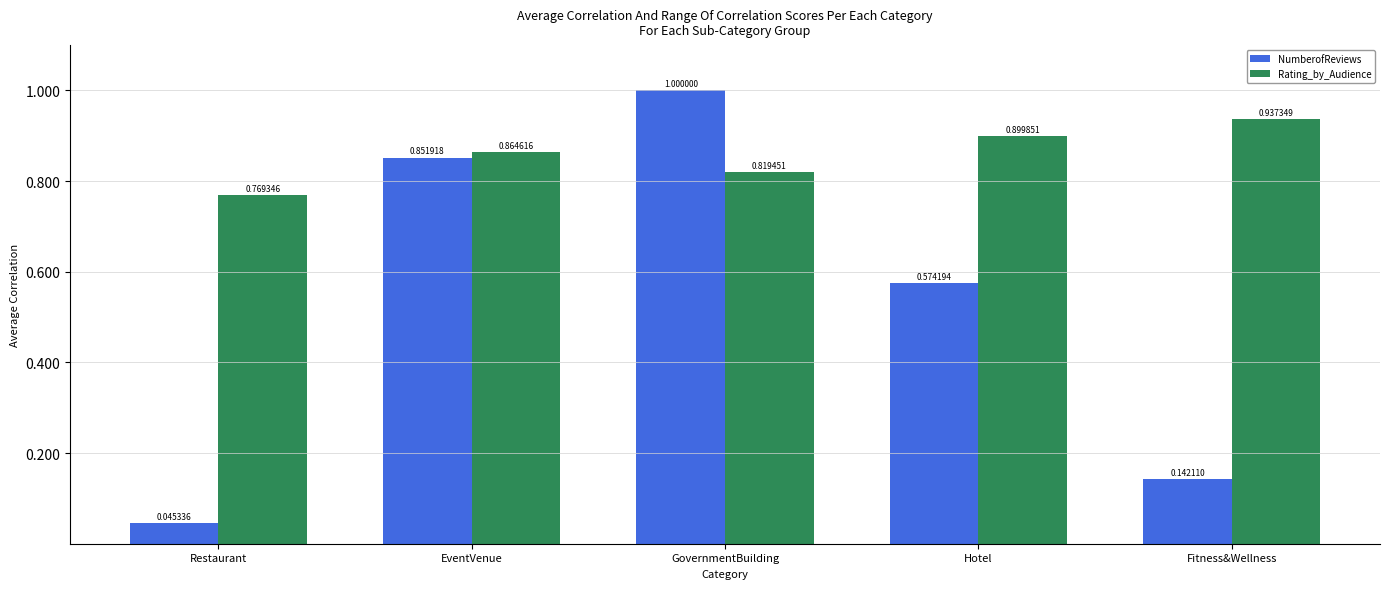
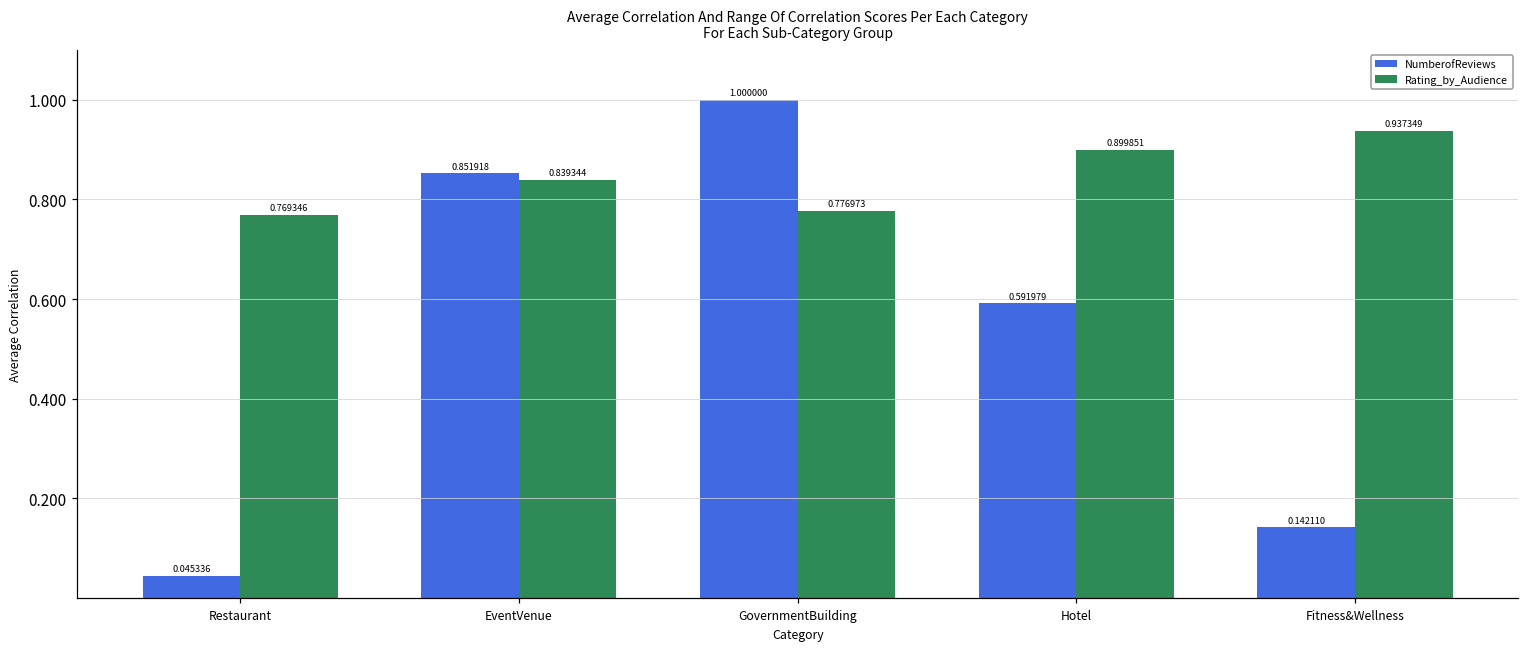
  {
    "NumberofReviews": {
      "Restaurant": 0.045336,
      "EventVenue": 0.851918,
      "GovernmentBuilding": 1.000000,
-     "Hotel": 0.574194,
+     "Hotel": 0.591979,
      "Fitness&Wellness": 0.142110
    },
    "Rating_by_Audience": {
      "Restaurant": 0.769346,
-     "EventVenue": 0.864616,
-     "GovernmentBuilding": 0.819451,
+     "EventVenue": 0.839344,
+     "GovernmentBuilding": 0.776973,
      "Hotel": 0.899851,
      "Fitness&Wellness": 0.937349
    }
  }
